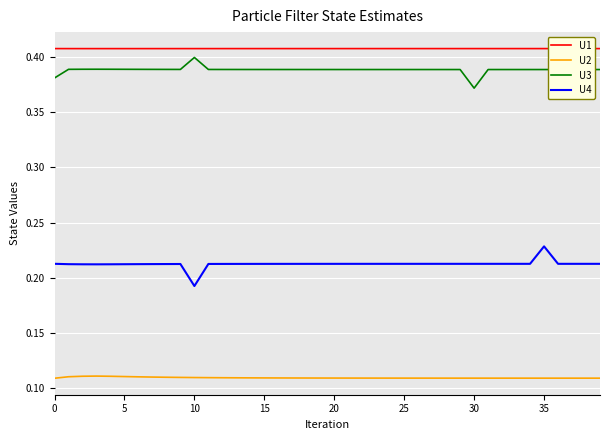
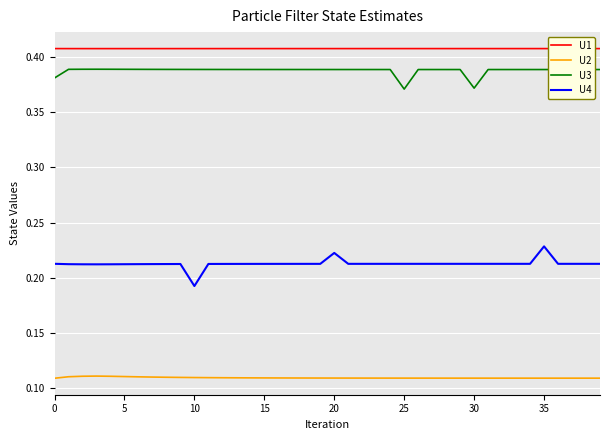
  {
    "U1": {
      "0": 0.408,
      "5": 0.408,
      "10": 0.408,
      "15": 0.408,
      "20": 0.408,
      "25": 0.408,
      "30": 0.408,
      "35": 0.408
    },
    "U2": {
      "0": 0.109,
      "5": 0.110,
      "10": 0.109,
      "15": 0.109,
      "20": 0.109,
      "25": 0.109,
      "30": 0.109,
      "35": 0.109
    },
    "U3": {
      "0": 0.381,
      "5": 0.389,
-     "10": 0.400,
+     "10": 0.389,
      "15": 0.389,
      "20": 0.389,
-     "25": 0.389,
+     "25": 0.371,
      "30": 0.372,
      "35": 0.389
    },
    "U4": {
      "0": 0.213,
      "5": 0.212,
      "10": 0.192,
      "15": 0.213,
-     "20": 0.213,
+     "20": 0.222,
      "25": 0.213,
      "30": 0.213,
      "35": 0.228
    }
  }
